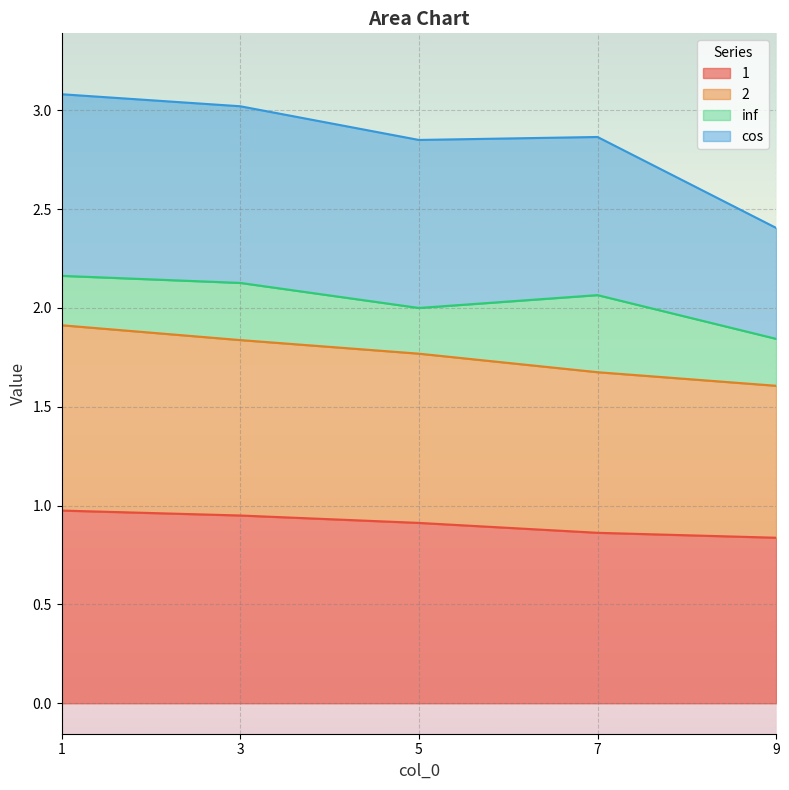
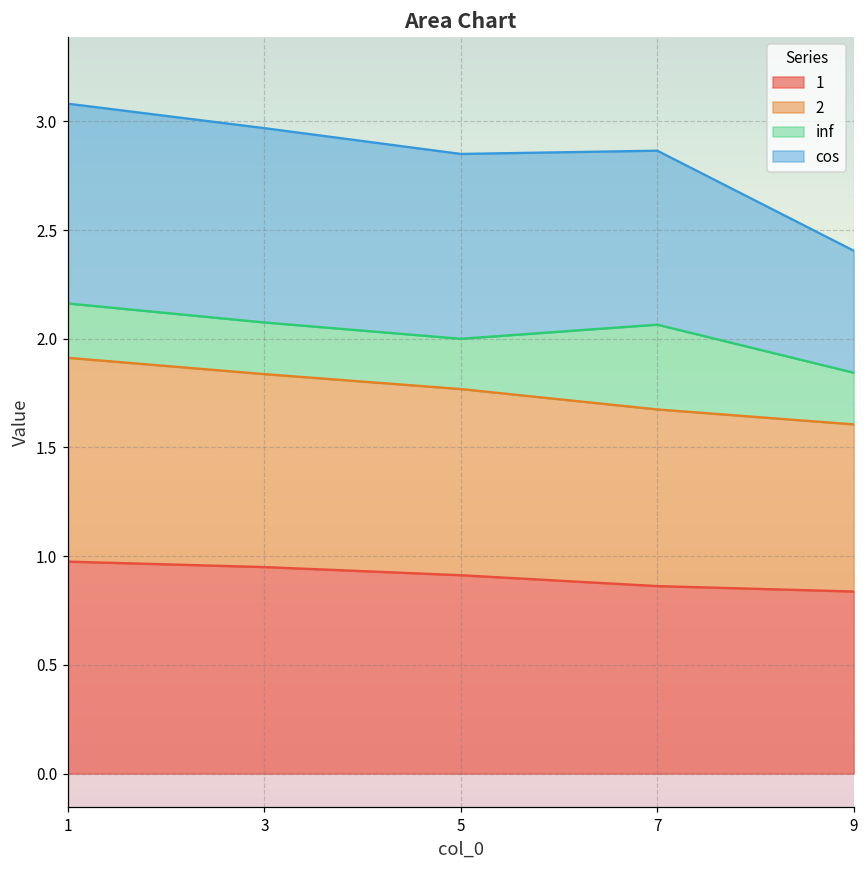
  {
    "inf": {
      "1": 0.25,
-     "3": 0.29,
+     "3": 0.24,
      "5": 0.23,
      "7": 0.39,
      "9": 0.24
    },
    "cos": {
      "1": 0.92,
      "3": 0.89,
      "5": 0.85,
      "7": 0.80,
      "9": 0.56
    }
  }
